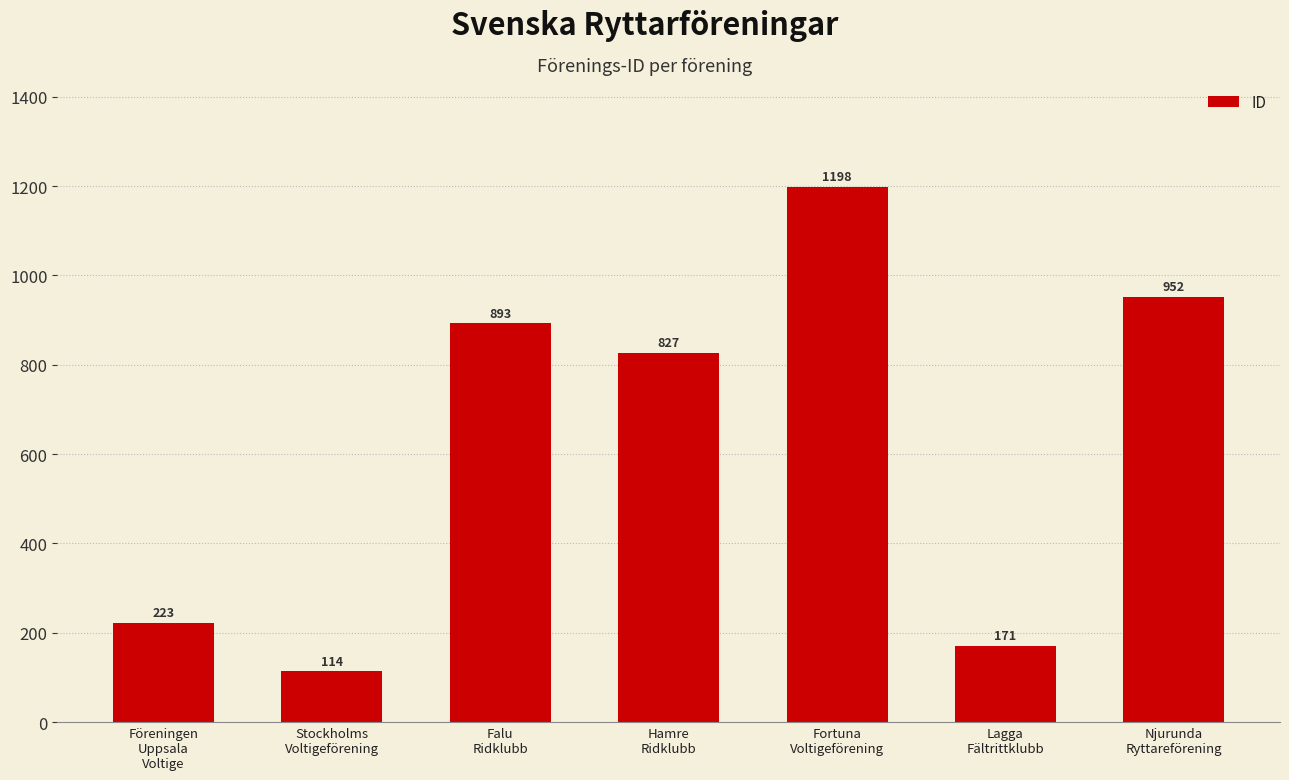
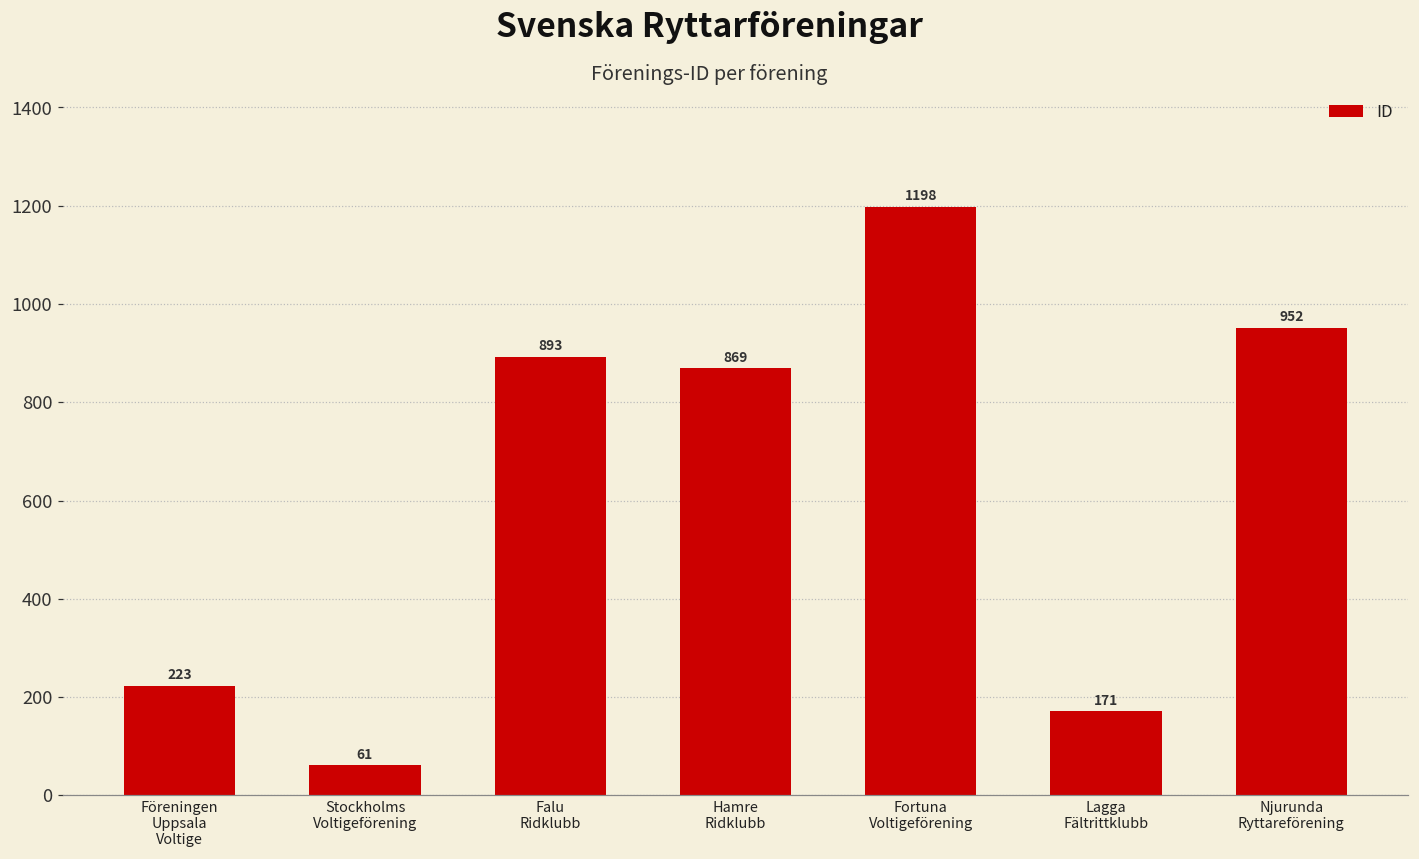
  {
    "Föreningen Uppsala Voltige": 223,
-   "Stockholms Voltigeförening": 114,
+   "Stockholms Voltigeförening": 61,
    "Falu Ridklubb": 893,
-   "Hamre Ridklubb": 827,
+   "Hamre Ridklubb": 869,
    "Fortuna Voltigeförening": 1198,
    "Lagga Fältrittklubb": 171,
    "Njurunda Ryttareförening": 952
  }
